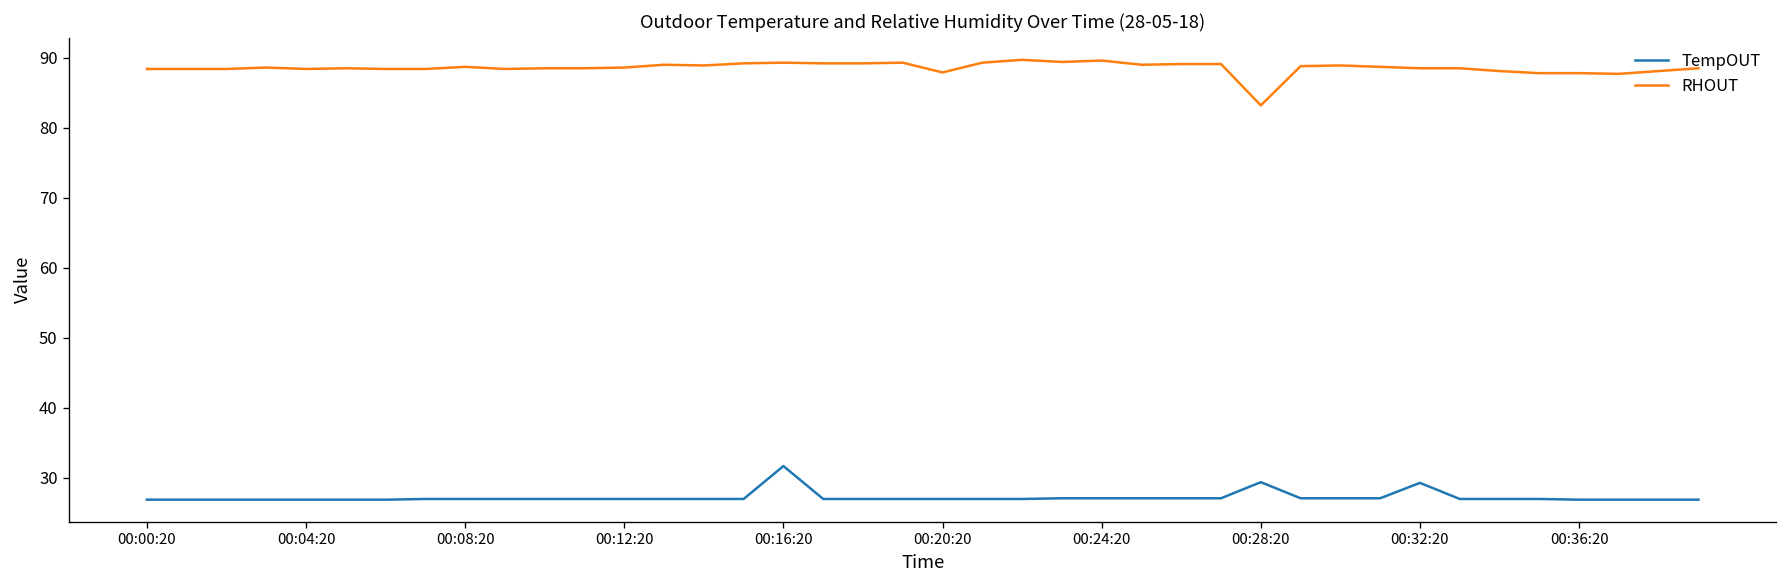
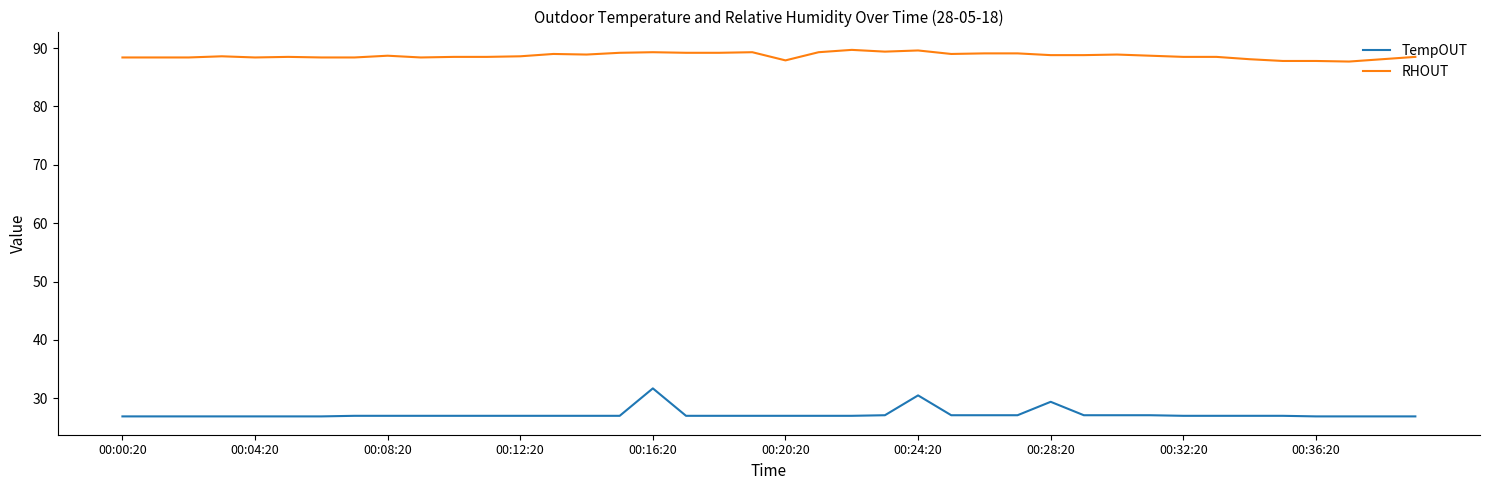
  {
    "TempOUT": {
      "00:00:20": 27,
      "00:04:20": 27,
      "00:08:20": 27,
      "00:12:20": 27,
      "00:16:20": 32,
      "00:20:20": 27,
-     "00:24:20": 27,
+     "00:24:20": 31,
      "00:28:20": 29,
-     "00:32:20": 29,
+     "00:32:20": 27,
      "00:36:20": 27
    },
    "RHOUT": {
      "00:00:20": 88,
      "00:04:20": 88,
      "00:08:20": 89,
      "00:12:20": 89,
      "00:16:20": 89,
      "00:20:20": 88,
      "00:24:20": 90,
-     "00:28:20": 83,
+     "00:28:20": 89,
      "00:32:20": 89,
      "00:36:20": 88
    }
  }
